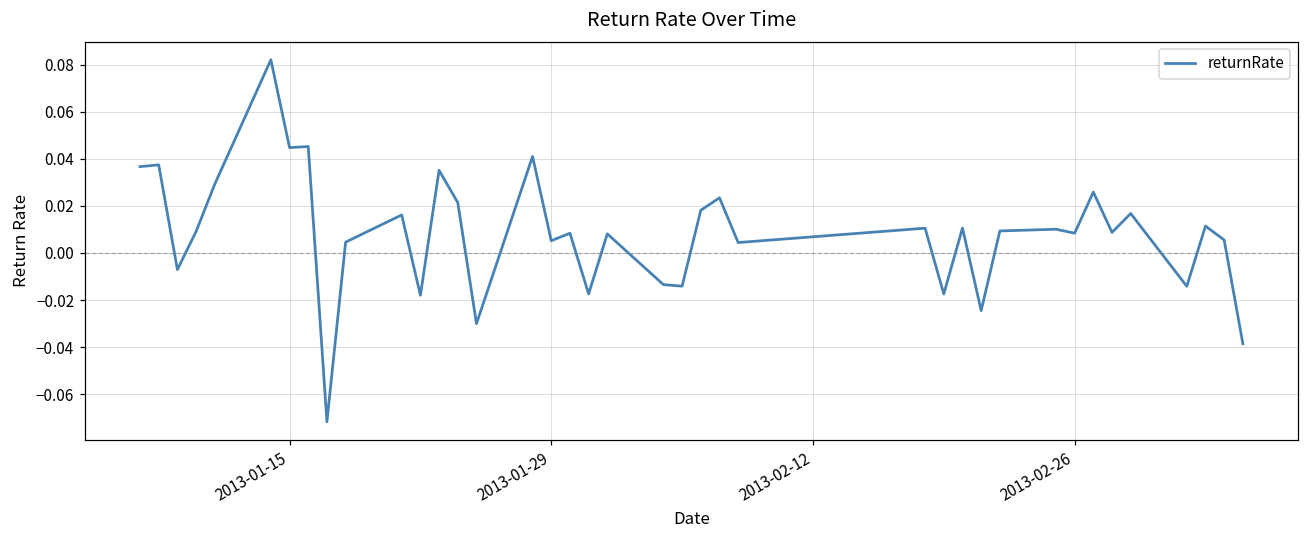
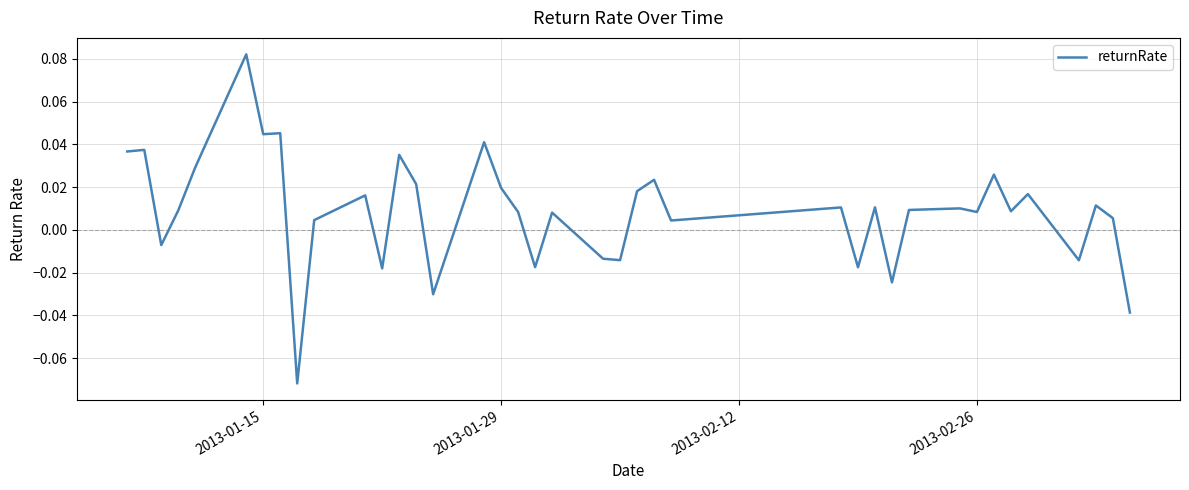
  {
    "2013-01-15": 0.045,
-   "2013-01-29": 0.005,
+   "2013-01-29": 0.020,
    "2013-02-26": 0.008
  }
